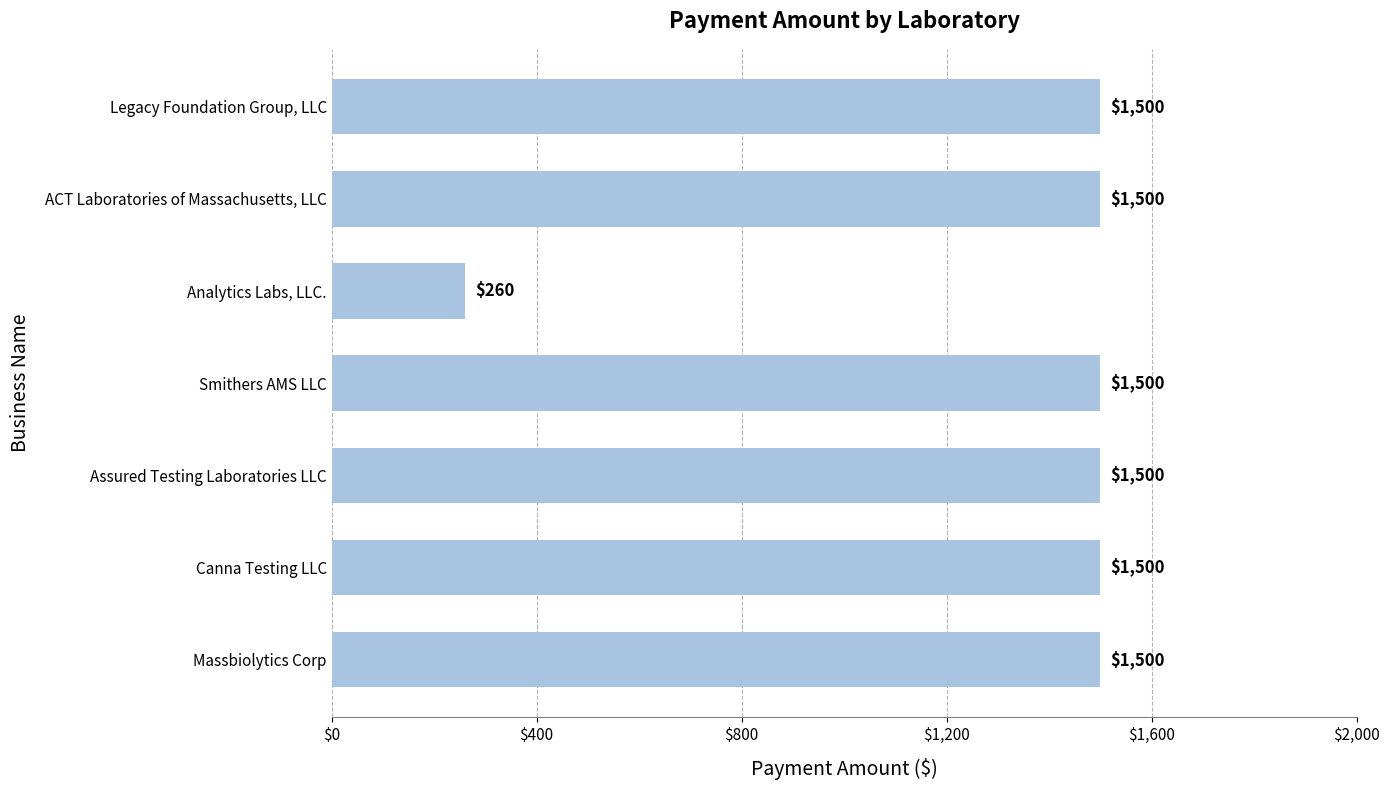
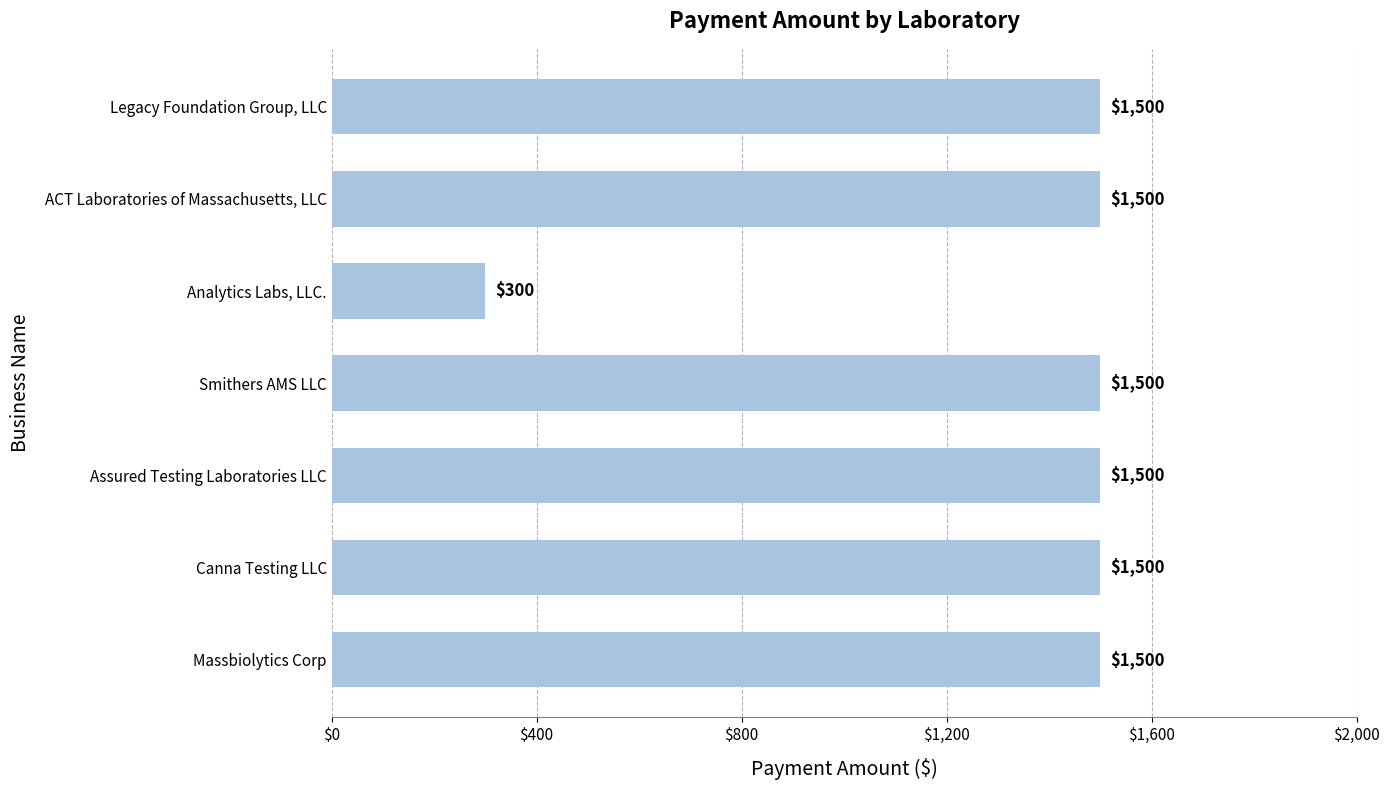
  {
    "Legacy Foundation Group, LLC": "$1,500",
    "ACT Laboratories of Massachusetts, LLC": "$1,500",
-   "Analytics Labs, LLC.": "$260",
+   "Analytics Labs, LLC.": "$300",
    "Smithers AMS LLC": "$1,500",
    "Assured Testing Laboratories LLC": "$1,500",
    "Canna Testing LLC": "$1,500",
    "Massbiolytics Corp": "$1,500"
  }
